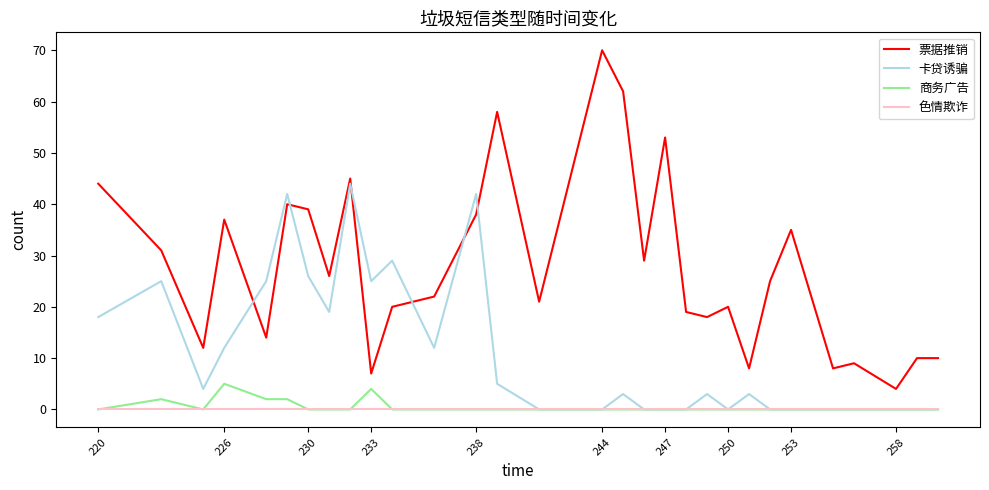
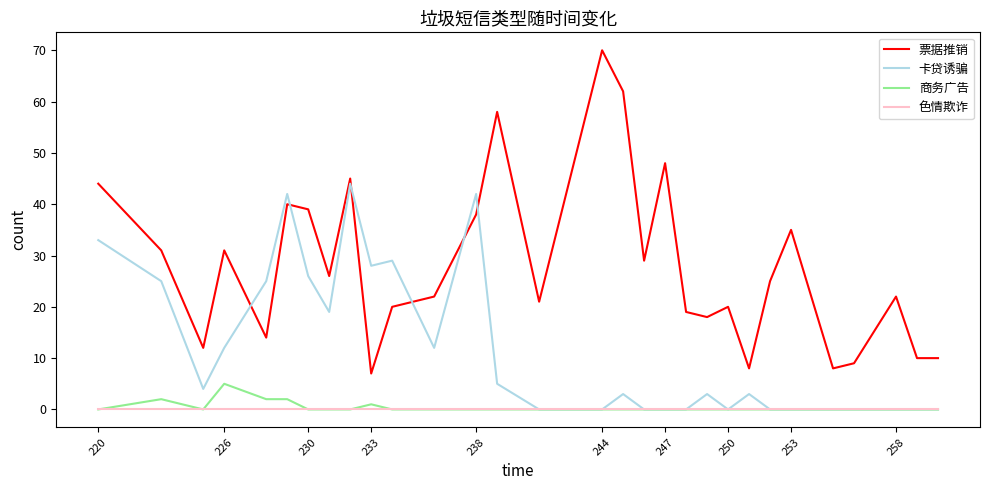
  {
    "票据推销": {
      "220": 44,
-     "226": 37,
+     "226": 31,
      "230": 39,
      "233": 7,
      "238": 38,
      "244": 70,
-     "247": 53,
+     "247": 48,
      "250": 20,
      "253": 35,
-     "258": 4
+     "258": 22
    },
    "卡贷诱骗": {
-     "220": 18,
+     "220": 33,
      "226": 12,
      "230": 26,
-     "233": 25,
+     "233": 28,
      "238": 42
    },
    "商务广告": {
      "226": 5,
-     "233": 4
+     "233": 1
    },
    "色情欺诈": {
      "226": 0,
      "233": 0
    }
  }
